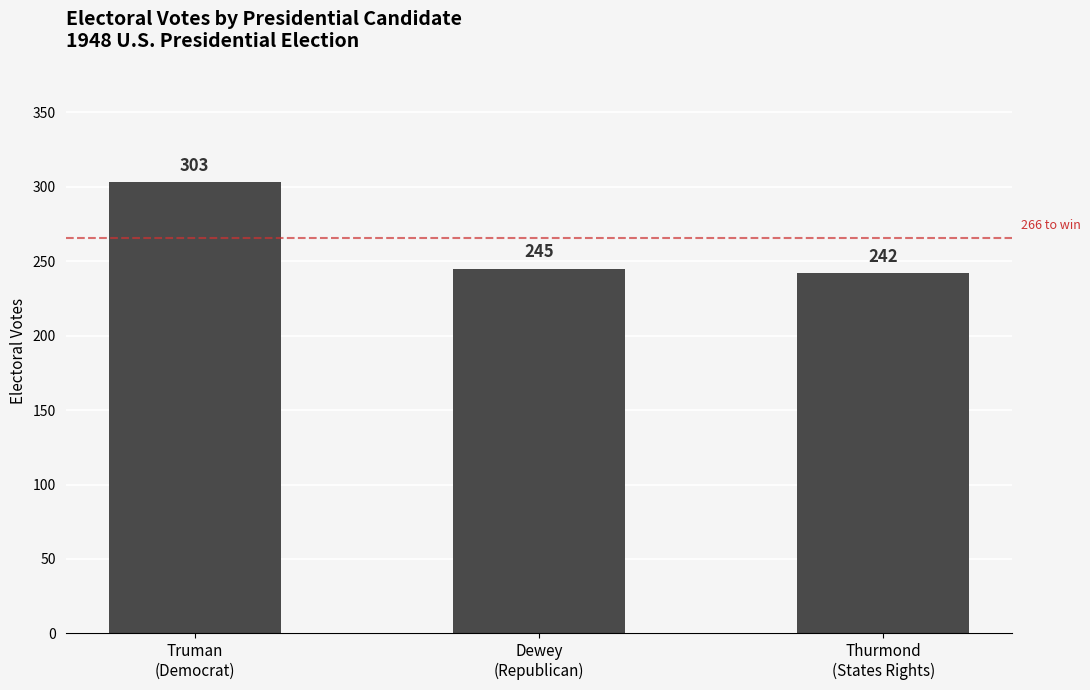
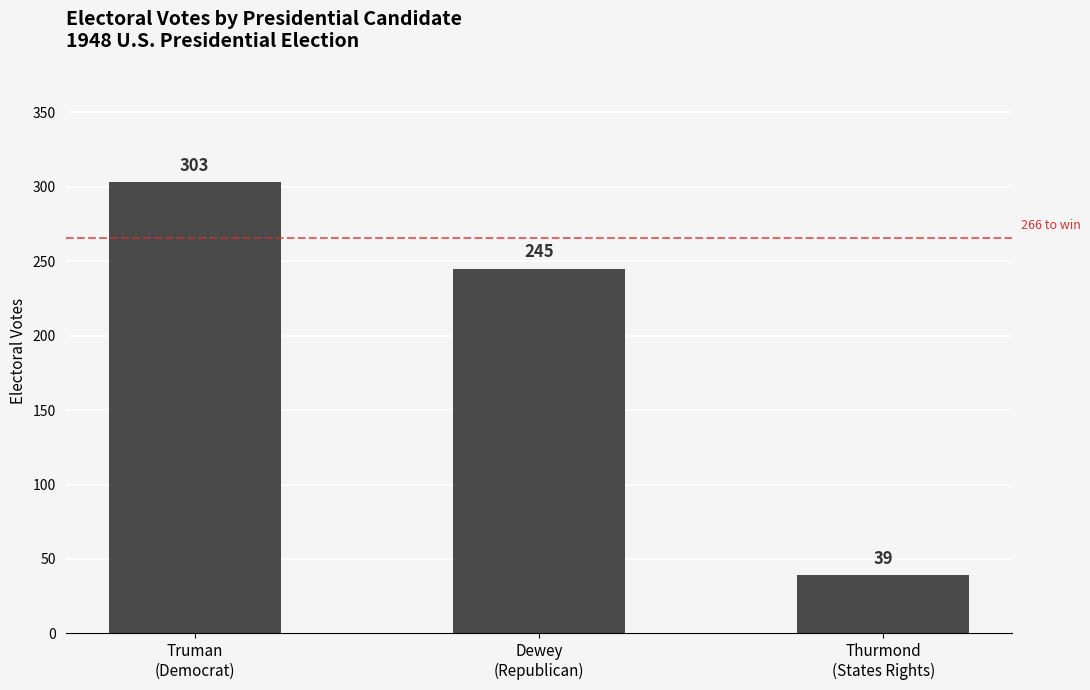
  {
    "Truman (Democrat)": 303,
    "Dewey (Republican)": 245,
-   "Thurmond (States Rights)": 242
+   "Thurmond (States Rights)": 39
  }
